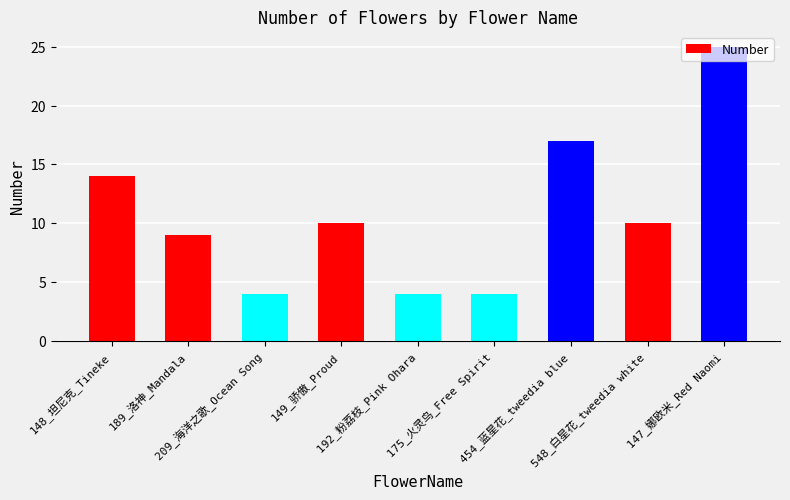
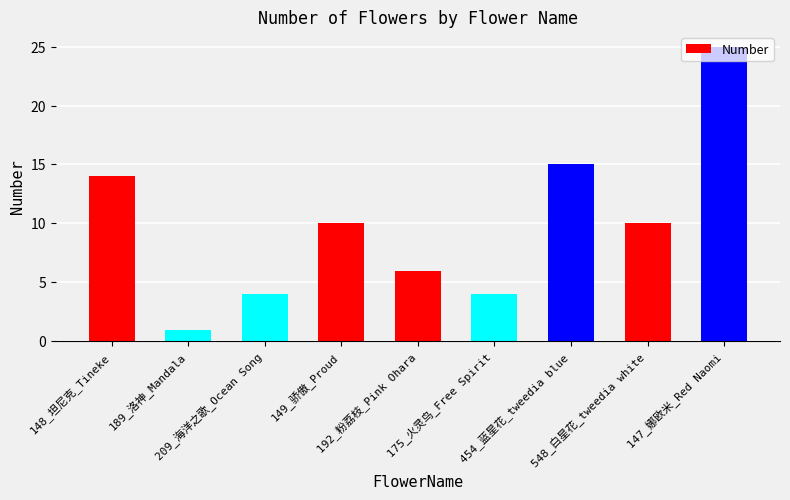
  {
    "148_坦尼克_Tineke": 14,
-   "189_洛神_Mandala": 9,
+   "189_洛神_Mandala": 1,
    "209_海洋之歌_Ocean Song": 4,
    "149_骄傲_Proud": 10,
-   "192_粉荔枝_Pink Ohara": 4,
+   "192_粉荔枝_Pink Ohara": 6,
    "175_火灵鸟_Free Spirit": 4,
-   "454_蓝星花_tweedia blue": 17,
+   "454_蓝星花_tweedia blue": 15,
    "548_白星花_tweedia white": 10
  }
